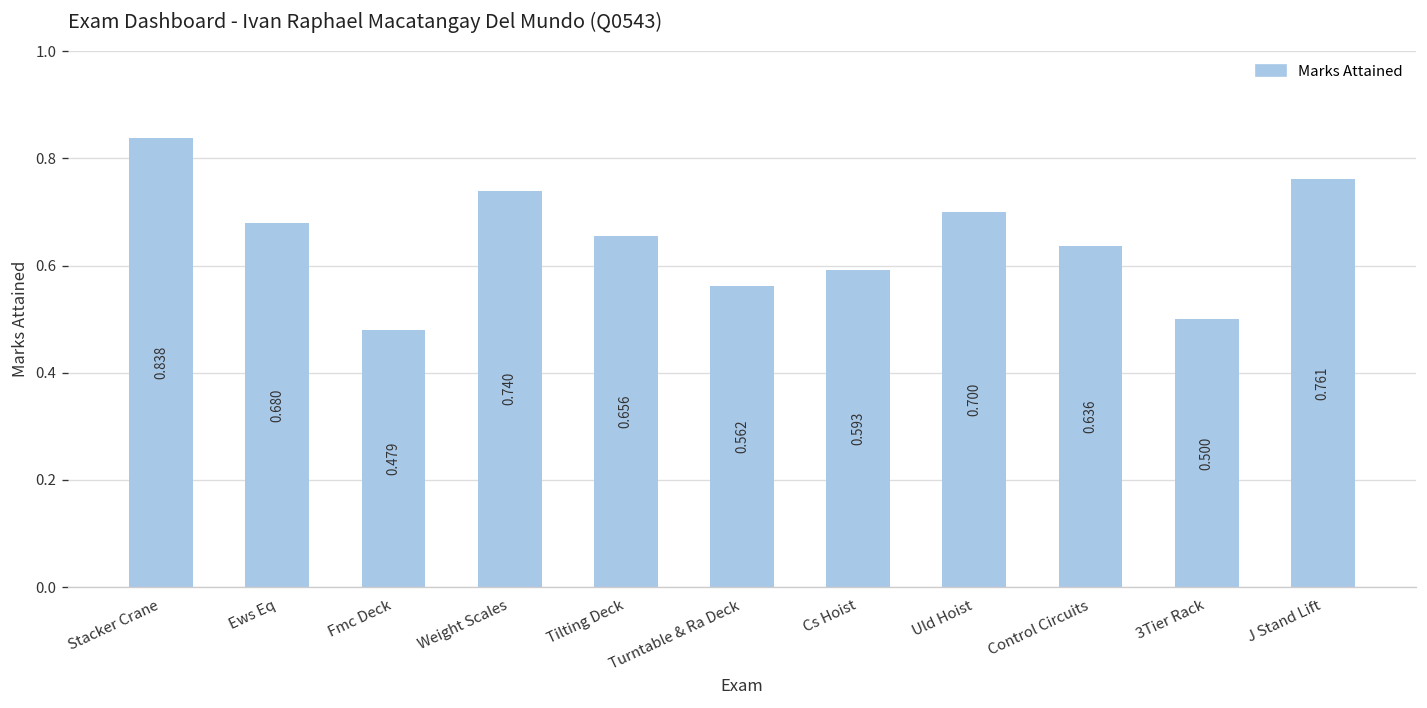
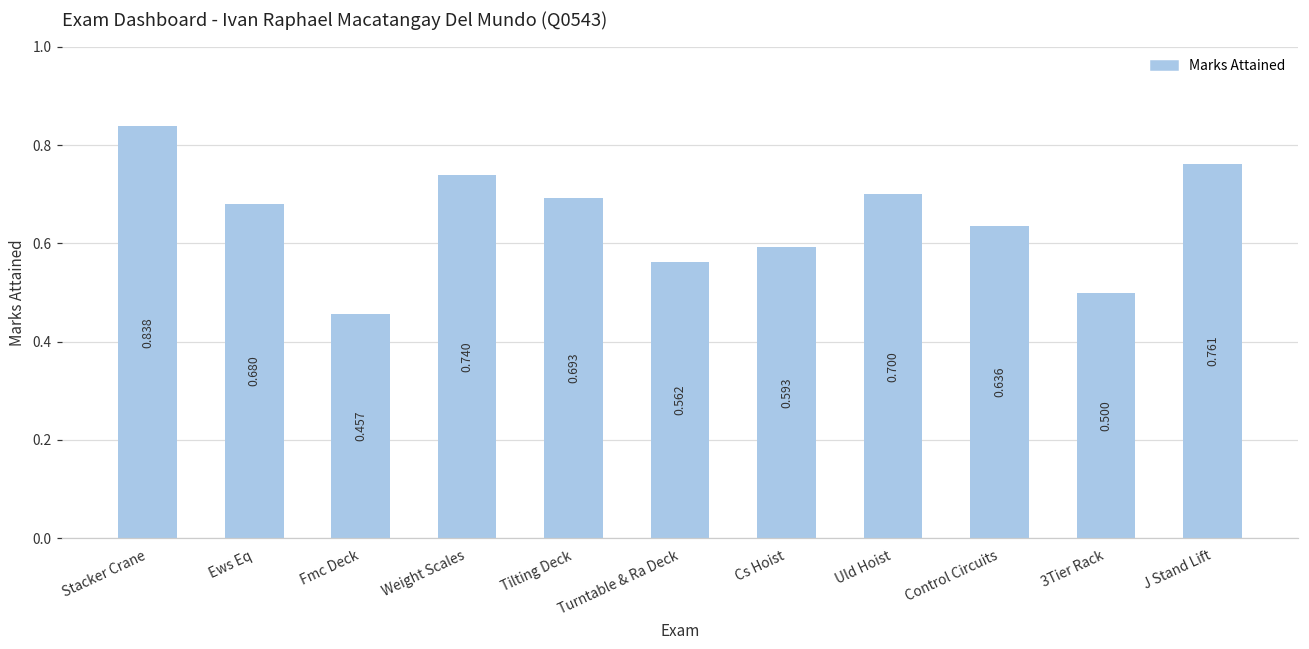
  {
    "Stacker Crane": 0.838,
    "Ews Eq": 0.680,
-   "Fmc Deck": 0.479,
+   "Fmc Deck": 0.457,
    "Weight Scales": 0.740,
-   "Tilting Deck": 0.656,
+   "Tilting Deck": 0.693,
    "Turntable & Ra Deck": 0.562,
    "Cs Hoist": 0.593,
    "Uld Hoist": 0.700,
    "Control Circuits": 0.636,
    "3Tier Rack": 0.500,
    "J Stand Lift": 0.761
  }
